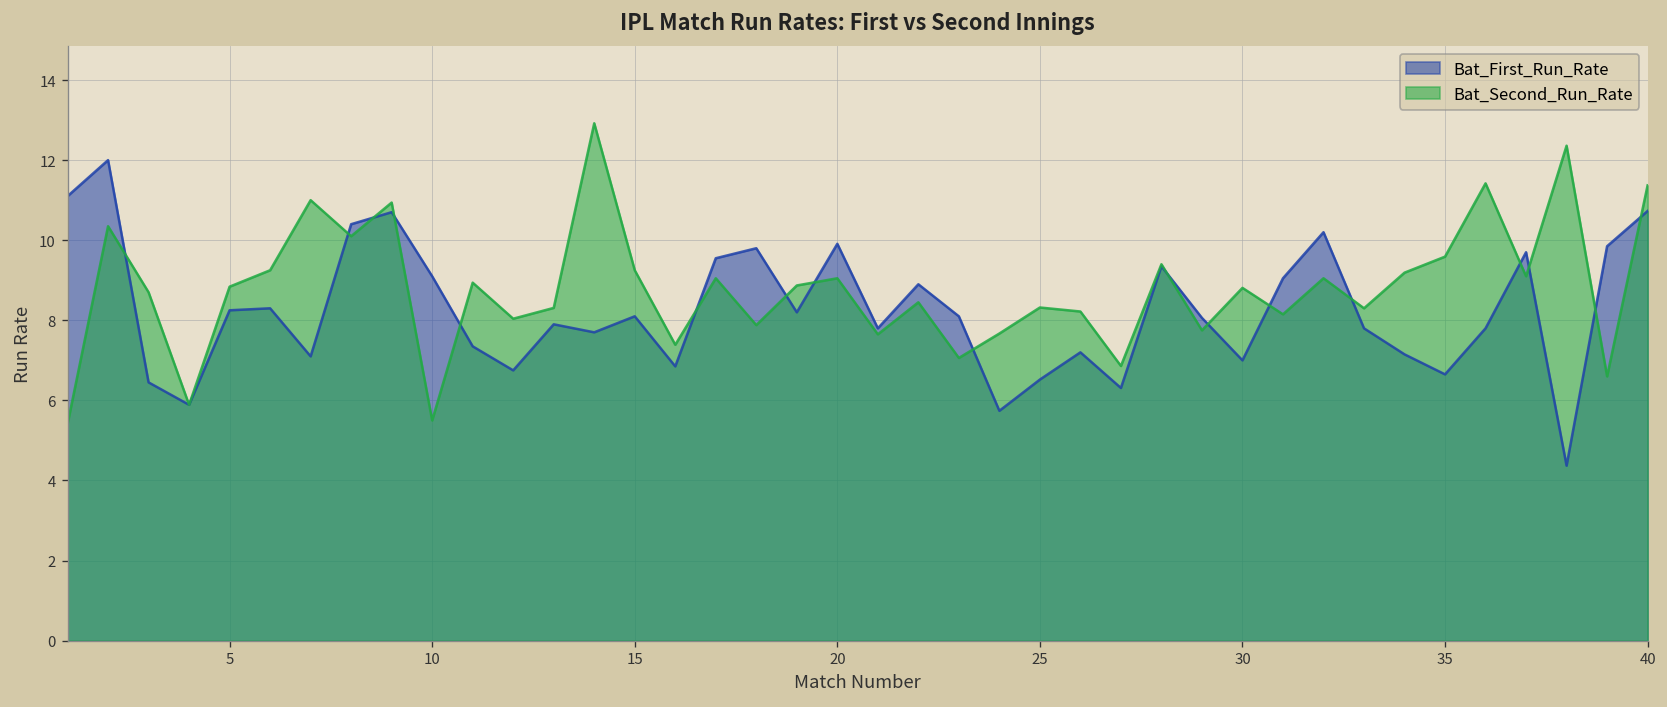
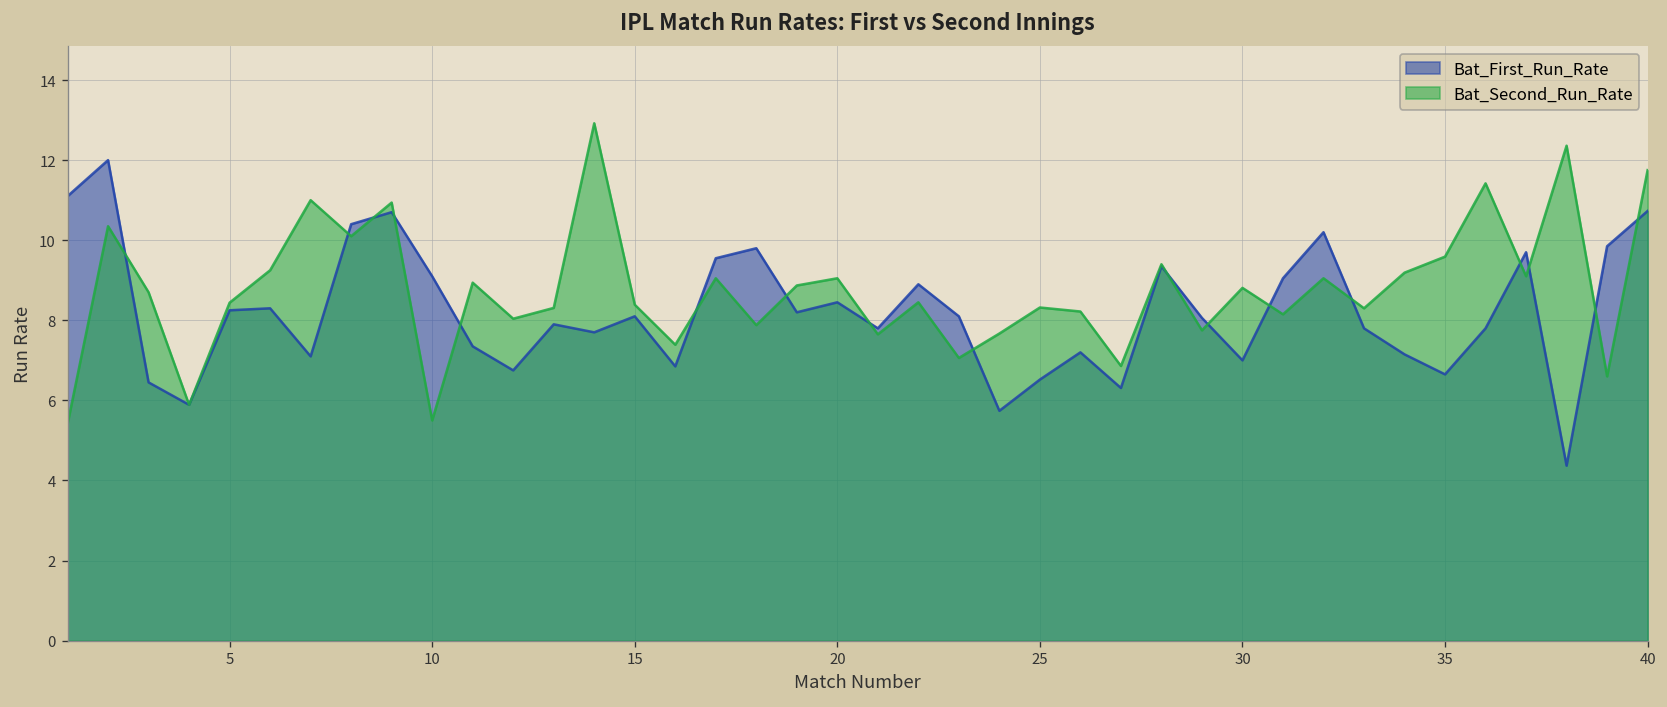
  {
    "Bat_First_Run_Rate": {
      "5": 8.3,
      "10": 9.1,
      "15": 8.1,
-     "20": 9.9,
+     "20": 8.5,
      "25": 6.5,
      "30": 7.0,
      "35": 6.7,
      "40": 10.7
    },
    "Bat_Second_Run_Rate": {
-     "5": 8.8,
+     "5": 8.4,
      "10": 5.5,
-     "15": 9.3,
+     "15": 8.4,
      "20": 9.1,
      "25": 8.3,
      "30": 8.8,
      "35": 9.6,
-     "40": 11.4
+     "40": 11.8
    }
  }
